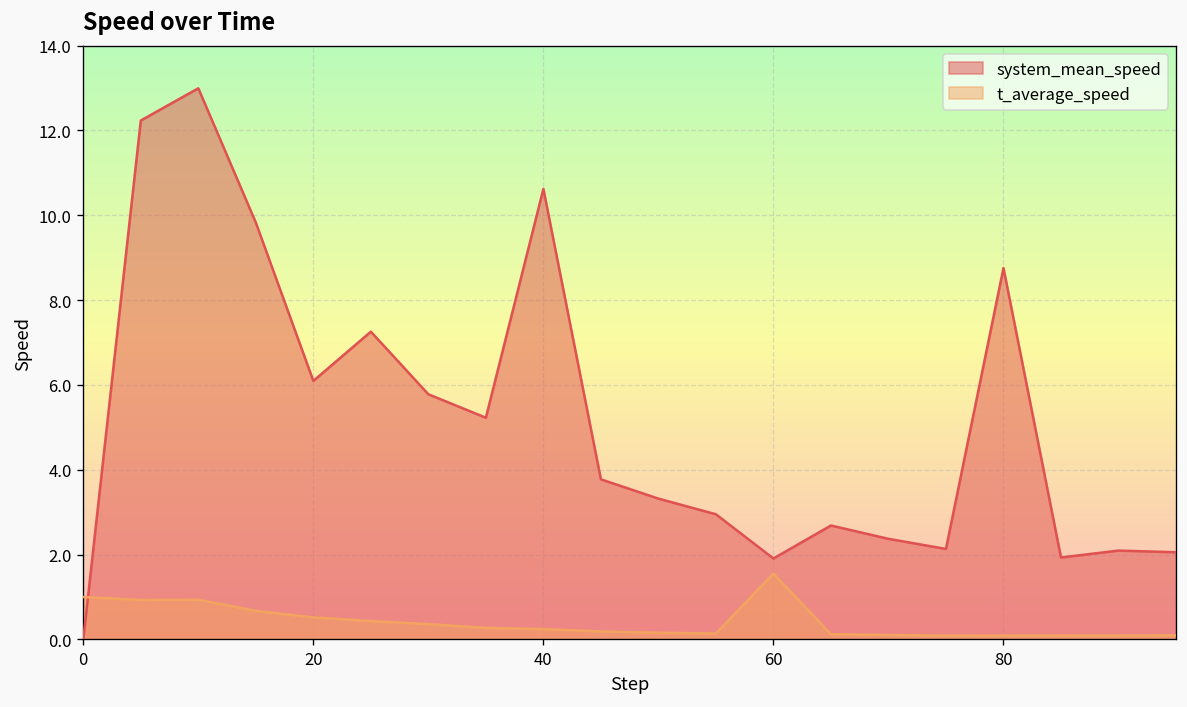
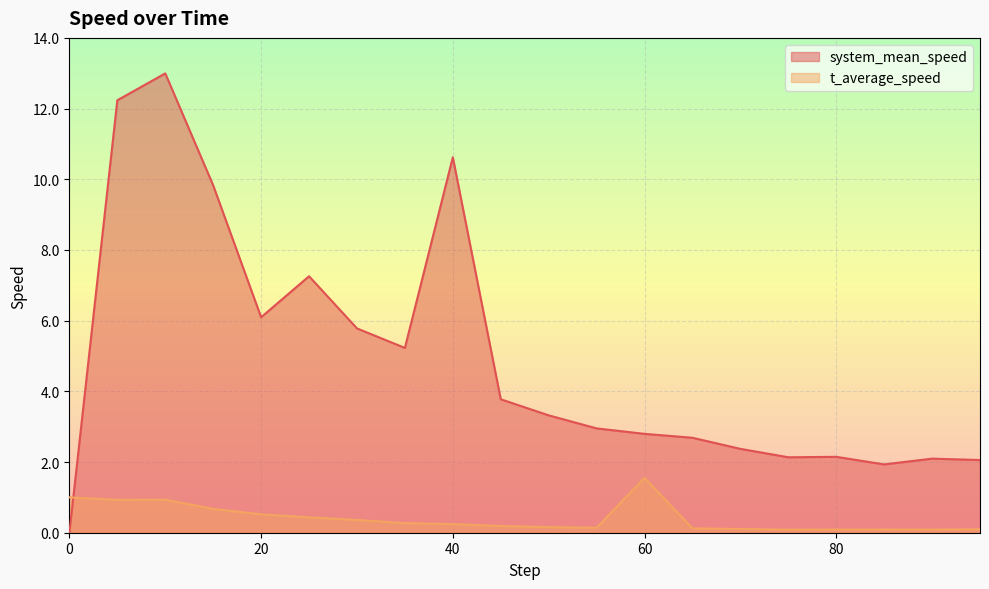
  {
    "system_mean_speed": {
      "0": 0.0,
      "20": 6.1,
      "40": 10.6,
-     "60": 1.9,
-     "80": 8.8
+     "60": 2.8,
+     "80": 2.1
    },
    "t_average_speed": {
      "0": 1.0,
      "20": 0.5,
      "40": 0.2,
      "60": 1.6,
      "80": 0.1
    }
  }
